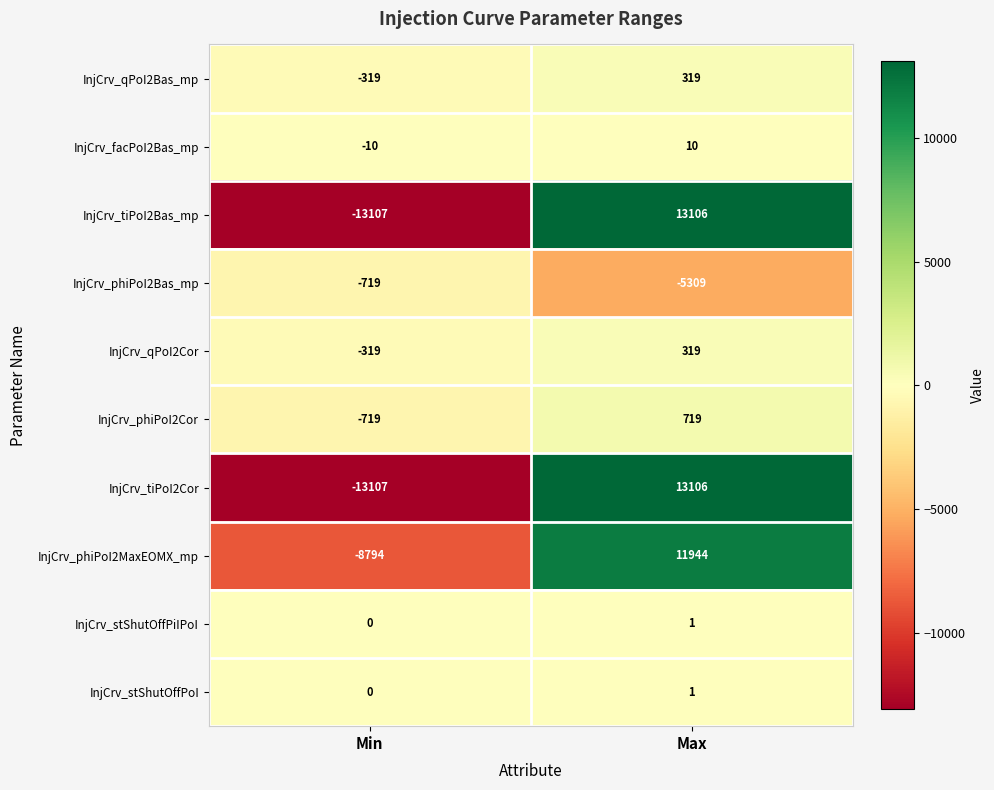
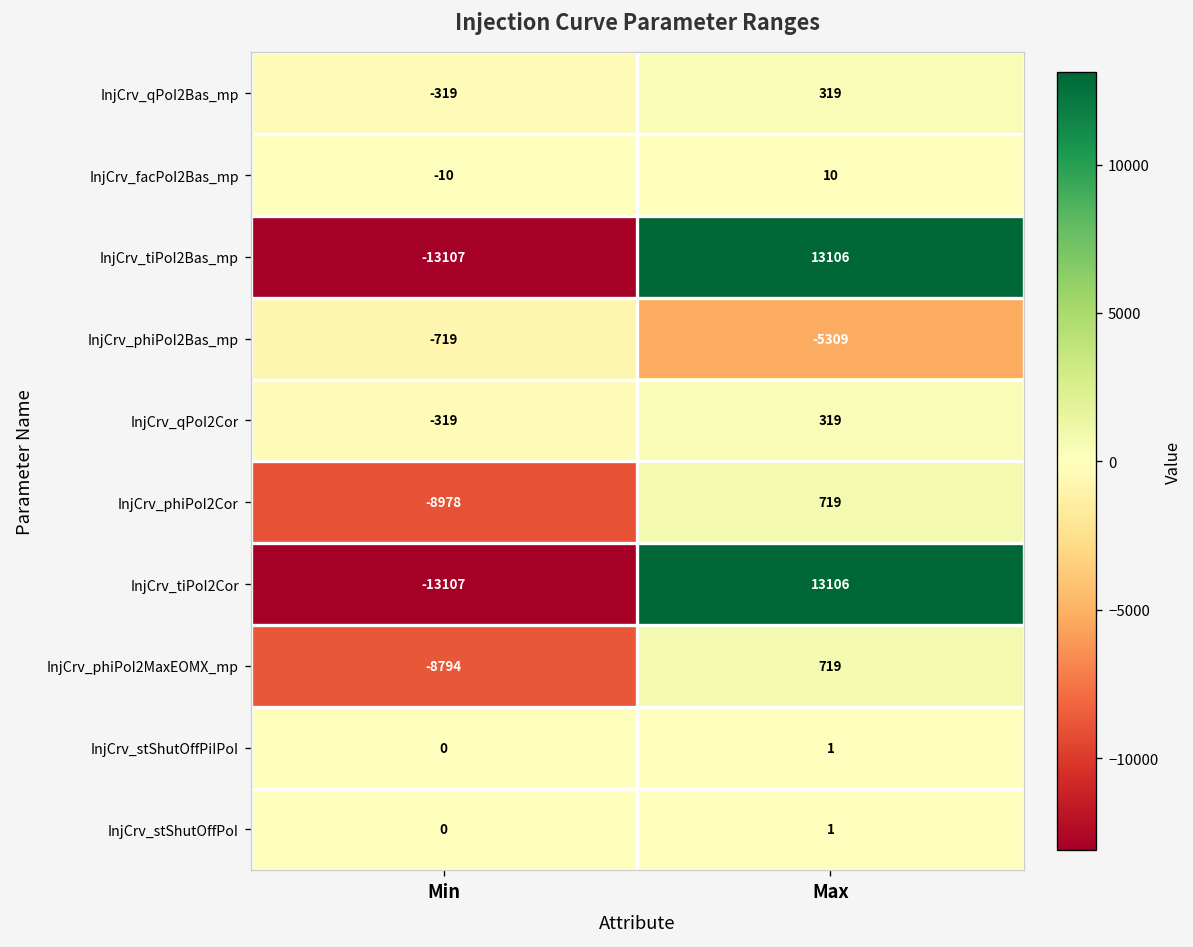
  {
    "InjCrv_qPoI2Bas_mp": {
      "Min": -319,
      "Max": 319
    },
    "InjCrv_facPoI2Bas_mp": {
      "Min": -10,
      "Max": 10
    },
    "InjCrv_tiPoI2Bas_mp": {
      "Min": -13107,
      "Max": 13106
    },
    "InjCrv_phiPoI2Bas_mp": {
      "Min": -719,
      "Max": -5309
    },
    "InjCrv_qPoI2Cor": {
      "Min": -319,
      "Max": 319
    },
    "InjCrv_phiPoI2Cor": {
-     "Min": -719,
+     "Min": -8978,
      "Max": 719
    },
    "InjCrv_tiPoI2Cor": {
      "Min": -13107,
      "Max": 13106
    },
    "InjCrv_phiPoI2MaxEOMX_mp": {
      "Min": -8794,
-     "Max": 11944
+     "Max": 719
    },
    "InjCrv_stShutOffPiIPoI": {
      "Min": 0,
      "Max": 1
    },
    "InjCrv_stShutOffPoI": {
      "Min": 0,
      "Max": 1
    }
  }
